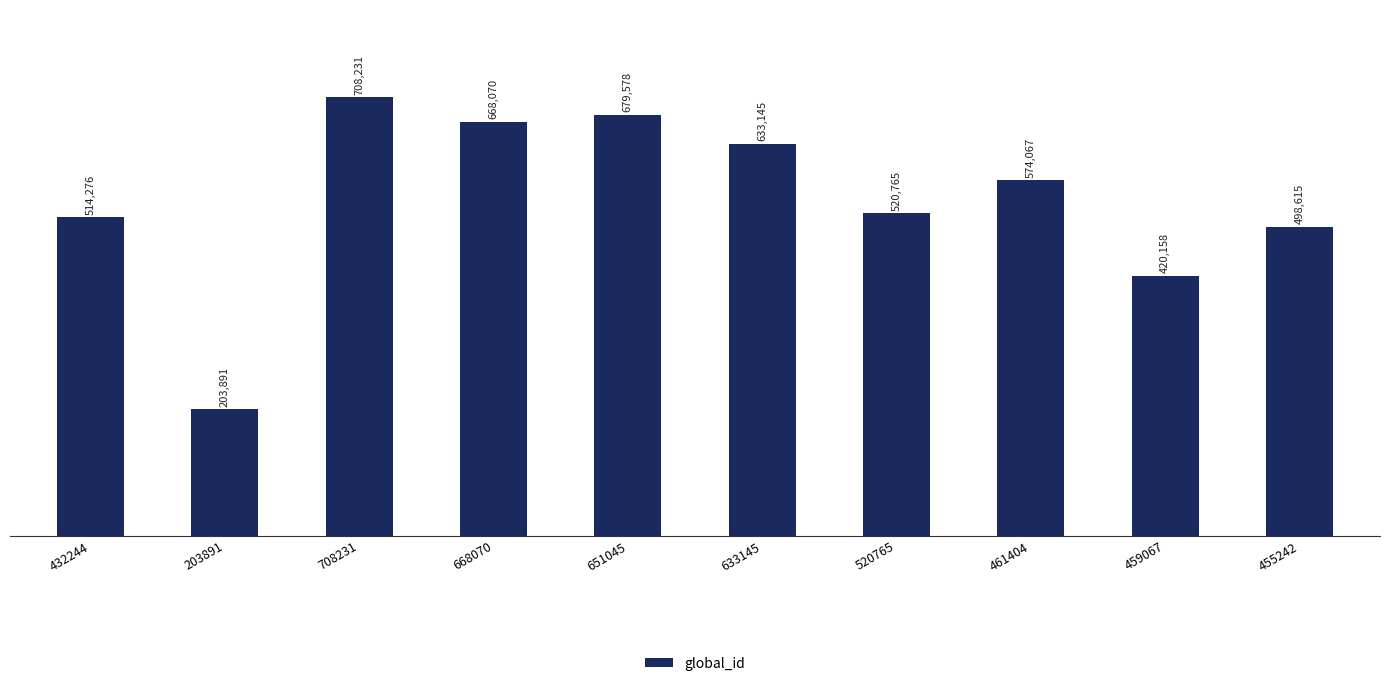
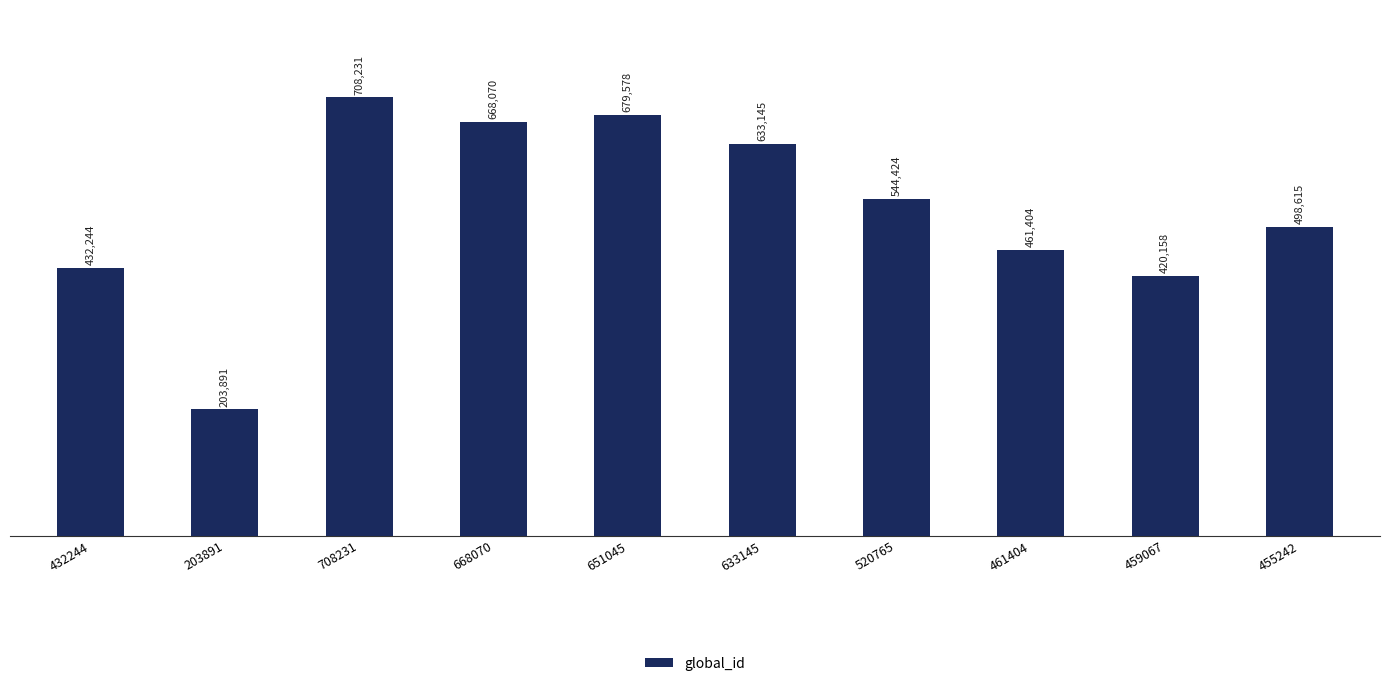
  {
-   "432244": "514,276",
+   "432244": "432,244",
    "203891": "203,891",
    "708231": "708,231",
    "668070": "668,070",
    "651045": "679,578",
    "633145": "633,145",
-   "520765": "520,765",
-   "461404": "574,067",
+   "520765": "544,424",
+   "461404": "461,404",
    "459067": "420,158",
    "455242": "498,615"
  }
